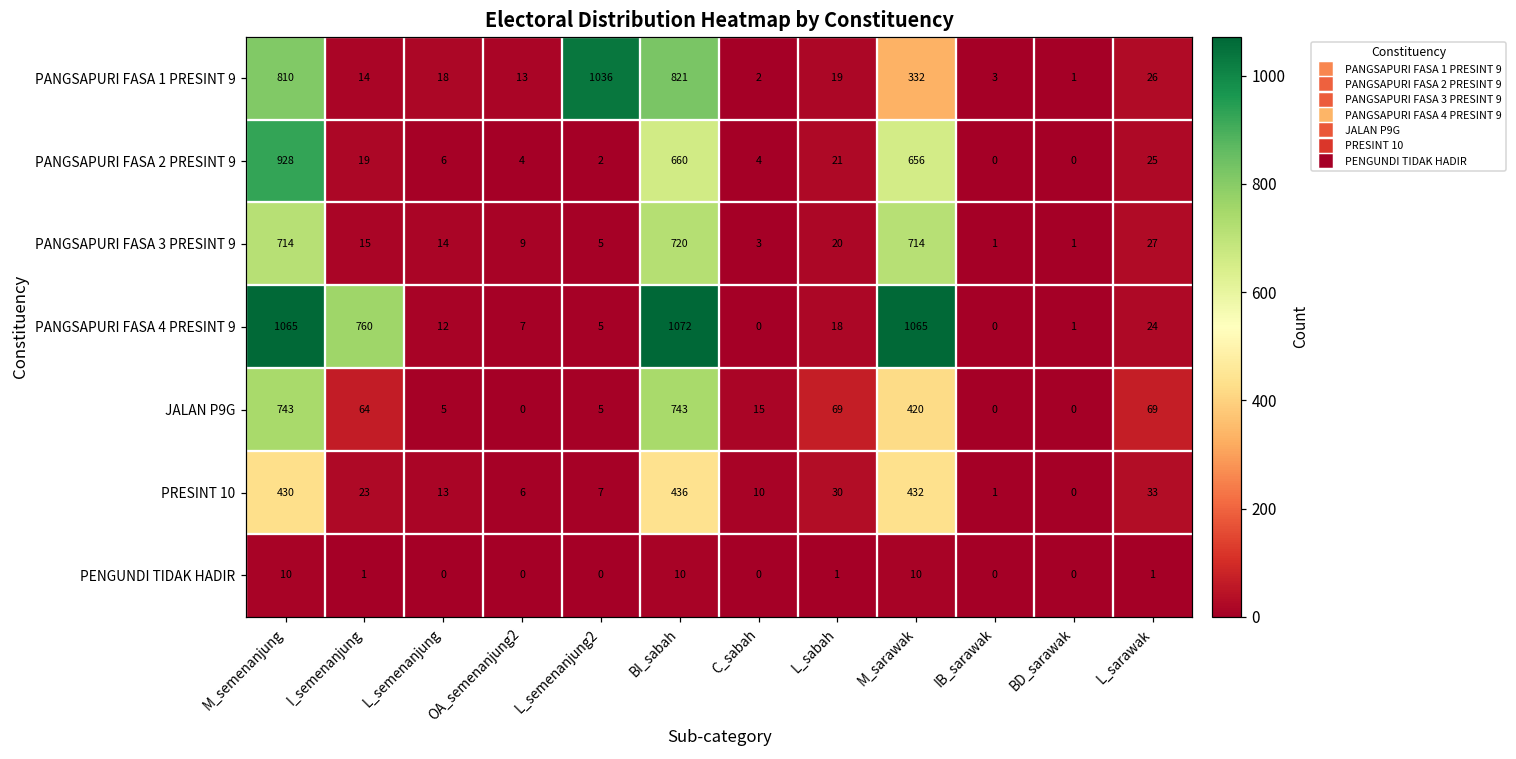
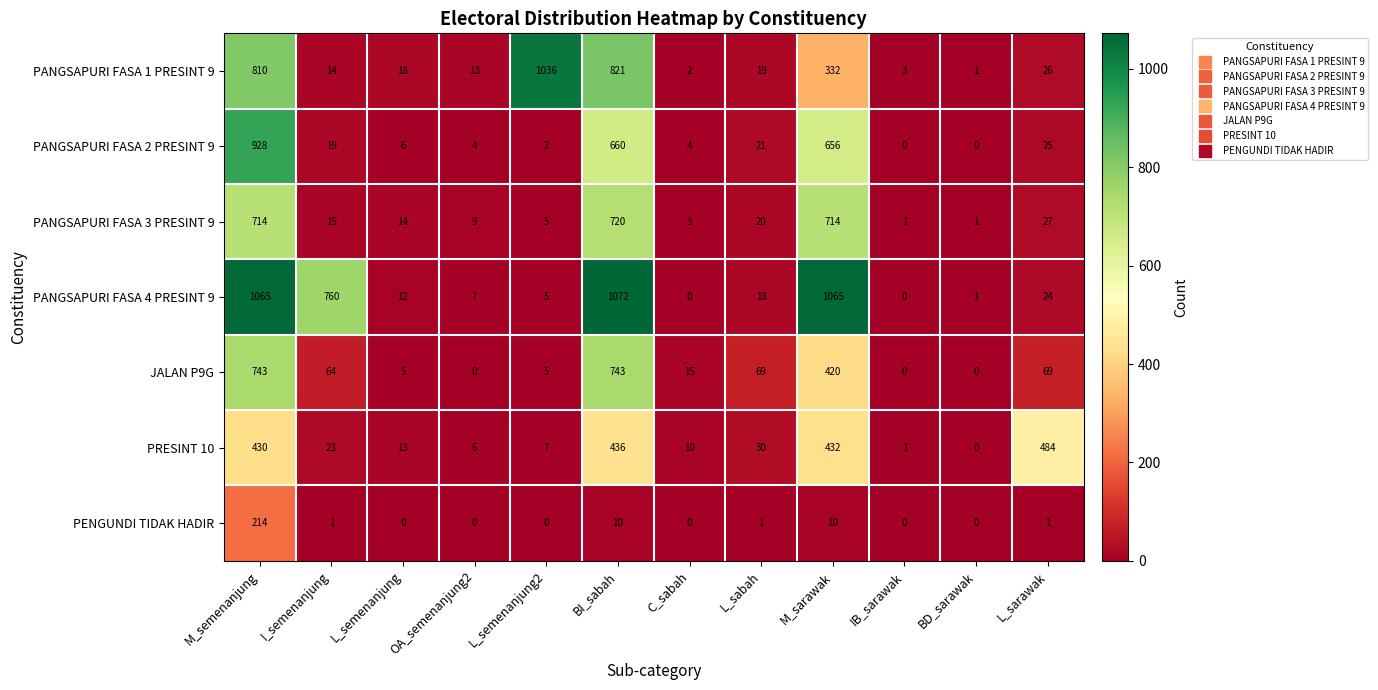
  {
    "PANGSAPURI FASA 1 PRESINT 9": {
      "M_semenanjung": 810,
      "I_semenanjung": 14,
      "L_semenanjung": 18,
      "OA_semenanjung2": 13,
      "L_semenanjung2": 1036,
      "BI_sabah": 821,
      "C_sabah": 2,
      "L_sabah": 19,
      "M_sarawak": 332,
      "IB_sarawak": 3,
      "BD_sarawak": 1,
      "L_sarawak": 26
    },
    "PANGSAPURI FASA 2 PRESINT 9": {
      "M_semenanjung": 928,
      "I_semenanjung": 19,
      "L_semenanjung": 6,
      "OA_semenanjung2": 4,
      "L_semenanjung2": 2,
      "BI_sabah": 660,
      "C_sabah": 4,
      "L_sabah": 21,
      "M_sarawak": 656,
      "IB_sarawak": 0,
      "BD_sarawak": 0,
      "L_sarawak": 25
    },
    "PANGSAPURI FASA 3 PRESINT 9": {
      "M_semenanjung": 714,
      "I_semenanjung": 15,
      "L_semenanjung": 14,
      "OA_semenanjung2": 9,
      "L_semenanjung2": 5,
      "BI_sabah": 720,
      "C_sabah": 3,
      "L_sabah": 20,
      "M_sarawak": 714,
      "IB_sarawak": 1,
      "BD_sarawak": 1,
      "L_sarawak": 27
    },
    "PANGSAPURI FASA 4 PRESINT 9": {
      "M_semenanjung": 1065,
      "I_semenanjung": 760,
      "L_semenanjung": 12,
      "OA_semenanjung2": 7,
      "L_semenanjung2": 5,
      "BI_sabah": 1072,
      "C_sabah": 0,
      "L_sabah": 18,
      "M_sarawak": 1065,
      "IB_sarawak": 0,
      "BD_sarawak": 1,
      "L_sarawak": 24
    },
    "JALAN P9G": {
      "M_semenanjung": 743,
      "I_semenanjung": 64,
      "L_semenanjung": 5,
      "OA_semenanjung2": 0,
      "L_semenanjung2": 5,
      "BI_sabah": 743,
      "C_sabah": 15,
      "L_sabah": 69,
      "M_sarawak": 420,
      "IB_sarawak": 0,
      "BD_sarawak": 0,
      "L_sarawak": 69
    },
    "PRESINT 10": {
      "M_semenanjung": 430,
      "I_semenanjung": 23,
      "L_semenanjung": 13,
      "OA_semenanjung2": 6,
      "L_semenanjung2": 7,
      "BI_sabah": 436,
      "C_sabah": 10,
      "L_sabah": 30,
      "M_sarawak": 432,
      "IB_sarawak": 1,
      "BD_sarawak": 0,
-     "L_sarawak": 33
+     "L_sarawak": 484
    },
    "PENGUNDI TIDAK HADIR": {
-     "M_semenanjung": 10,
+     "M_semenanjung": 214,
      "I_semenanjung": 1,
      "L_semenanjung": 0,
      "OA_semenanjung2": 0,
      "L_semenanjung2": 0,
      "BI_sabah": 10,
      "C_sabah": 0,
      "L_sabah": 1,
      "M_sarawak": 10,
      "IB_sarawak": 0,
      "BD_sarawak": 0,
      "L_sarawak": 1
    }
  }
